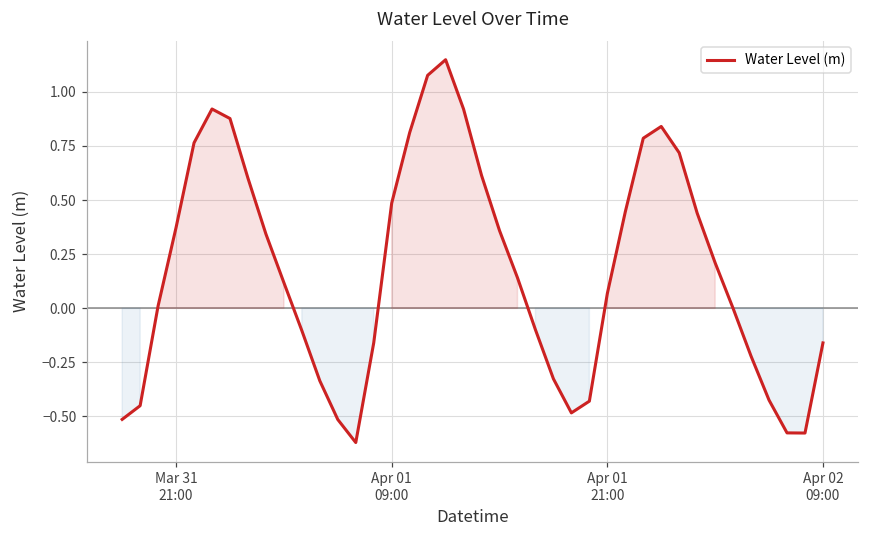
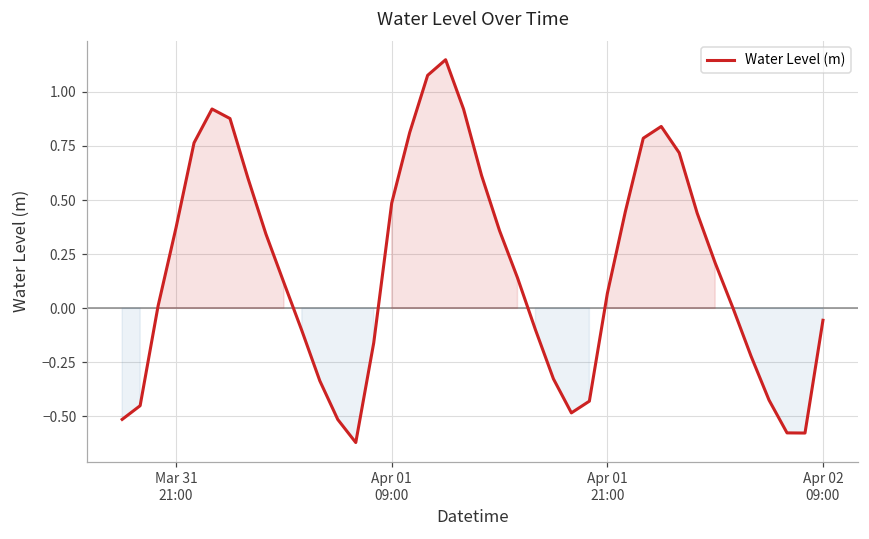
  {
    "Mar 31 21:00": 0.37,
    "Apr 01 09:00": 0.49,
    "Apr 01 21:00": 0.07,
-   "Apr 02 09:00": -0.16
+   "Apr 02 09:00": -0.06
  }
